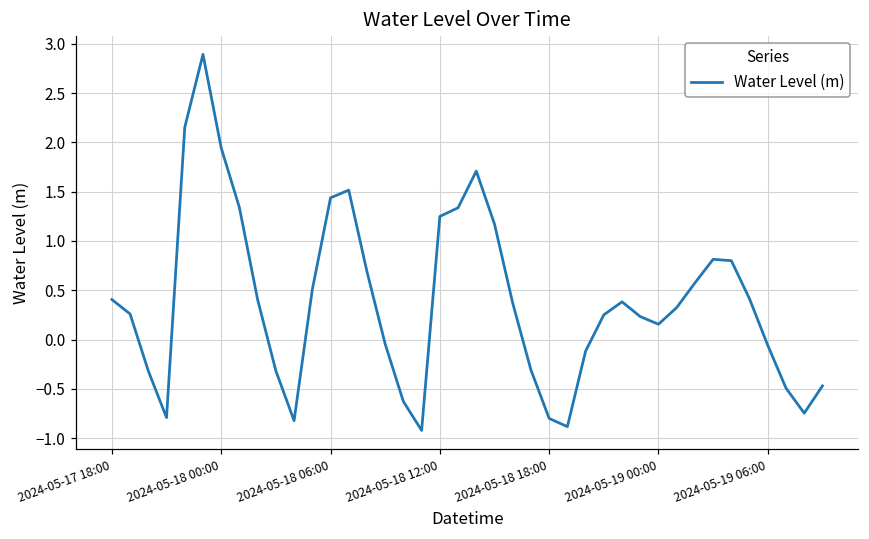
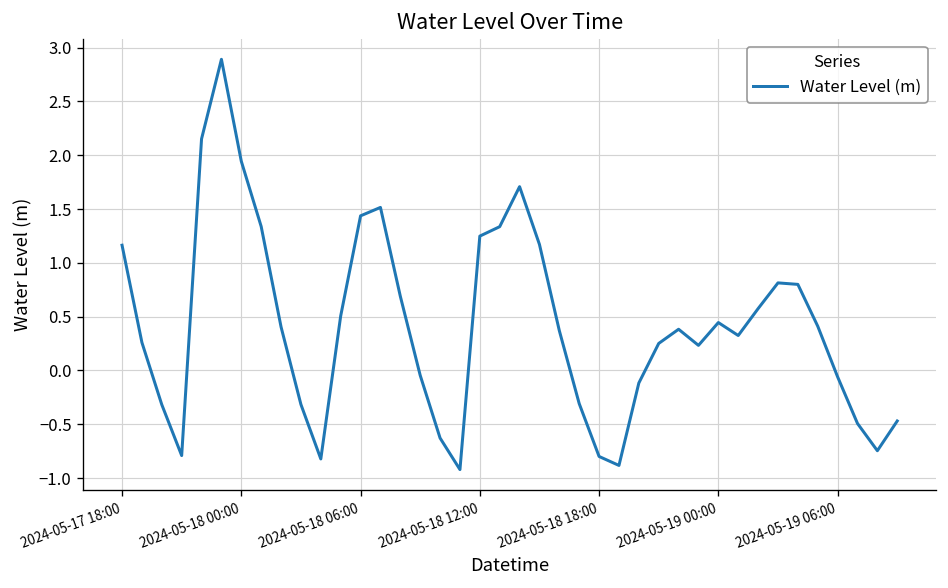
  {
-   "2024-05-17 18:00": 0.4,
+   "2024-05-17 18:00": 1.2,
    "2024-05-18 00:00": 1.9,
    "2024-05-18 06:00": 1.4,
    "2024-05-18 12:00": 1.2,
    "2024-05-18 18:00": -0.8,
-   "2024-05-19 00:00": 0.2,
+   "2024-05-19 00:00": 0.4,
    "2024-05-19 06:00": -0.1
  }
